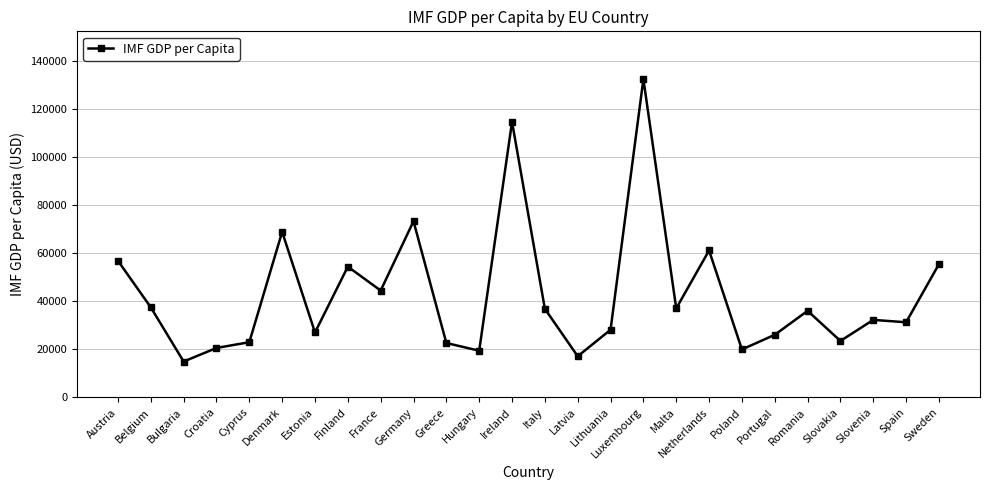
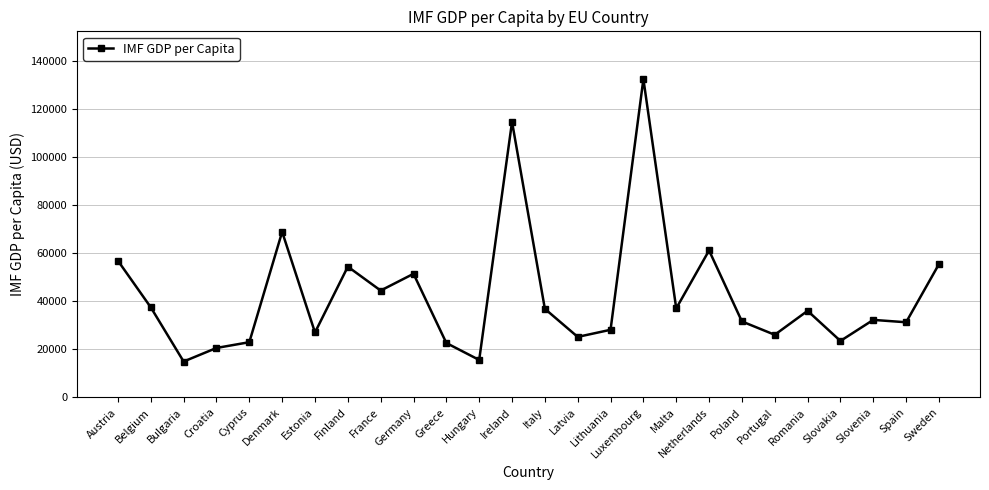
  {
    "Austria": 57000,
    "Belgium": 37000,
    "Bulgaria": 15000,
    "Croatia": 21000,
    "Cyprus": 23000,
    "Denmark": 69000,
    "Estonia": 27000,
    "Finland": 54000,
    "France": 44000,
-   "Germany": 73000,
+   "Germany": 51000,
    "Greece": 23000,
-   "Hungary": 19000,
+   "Hungary": 16000,
    "Ireland": 115000,
    "Italy": 37000,
-   "Latvia": 17000,
+   "Latvia": 25000,
    "Lithuania": 28000,
    "Luxembourg": 132000,
    "Malta": 37000,
    "Netherlands": 61000,
-   "Poland": 20000,
+   "Poland": 32000,
    "Portugal": 26000,
    "Romania": 36000,
    "Slovakia": 23000,
    "Slovenia": 32000,
    "Spain": 31000,
    "Sweden": 55000
  }
